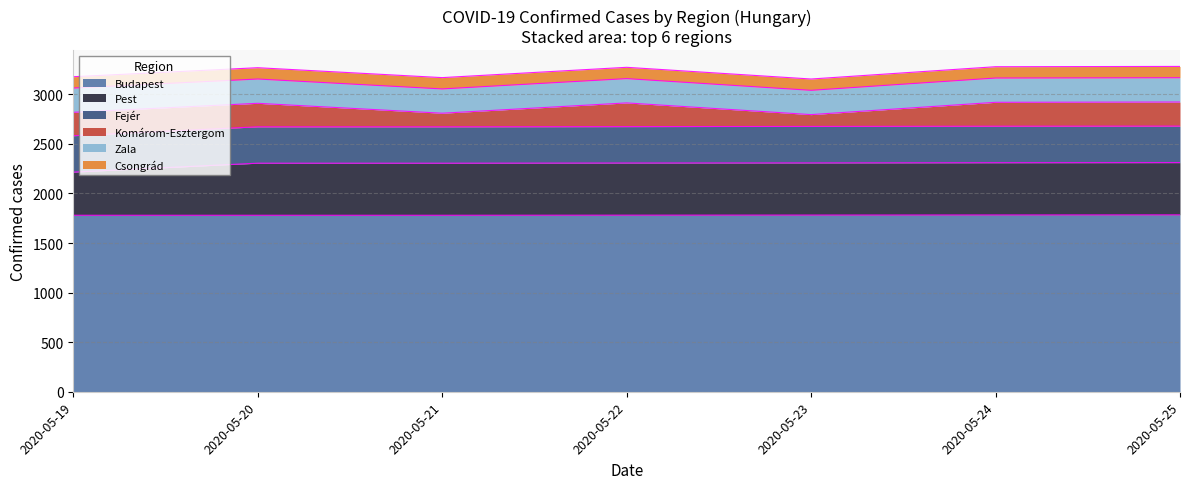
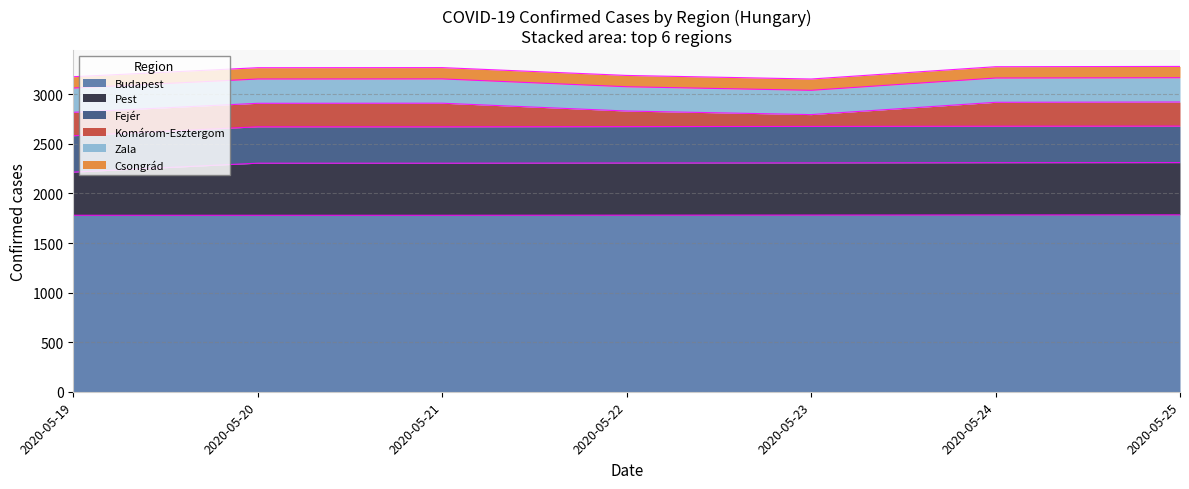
  {
    "Budapest": {
      "2020-05-19": 1800,
      "2020-05-20": 1800,
      "2020-05-21": 1800,
      "2020-05-22": 1800,
      "2020-05-23": 1800,
      "2020-05-24": 1800,
      "2020-05-25": 1800
    },
    "Pest": {
      "2020-05-19": 400,
      "2020-05-20": 500,
      "2020-05-21": 500,
      "2020-05-22": 500,
      "2020-05-23": 500,
      "2020-05-24": 500,
      "2020-05-25": 500
    },
    "Fejér": {
      "2020-05-19": 400,
      "2020-05-20": 400,
      "2020-05-21": 400,
      "2020-05-22": 400,
      "2020-05-23": 400,
      "2020-05-24": 400,
      "2020-05-25": 400
    },
    "Komárom-Esztergom": {
      "2020-05-19": 200,
      "2020-05-20": 200,
-     "2020-05-21": 100,
-     "2020-05-22": 240,
+     "2020-05-21": 200,
+     "2020-05-22": 160,
      "2020-05-23": 100,
      "2020-05-24": 200,
      "2020-05-25": 200
    },
    "Zala": {
      "2020-05-19": 200,
      "2020-05-20": 200,
      "2020-05-21": 200,
      "2020-05-22": 200,
      "2020-05-23": 200,
      "2020-05-24": 200,
      "2020-05-25": 200
    },
    "Csongrád": {
      "2020-05-19": 100,
      "2020-05-20": 100,
      "2020-05-21": 100,
      "2020-05-22": 100,
      "2020-05-23": 100,
      "2020-05-24": 100,
      "2020-05-25": 100
    }
  }
